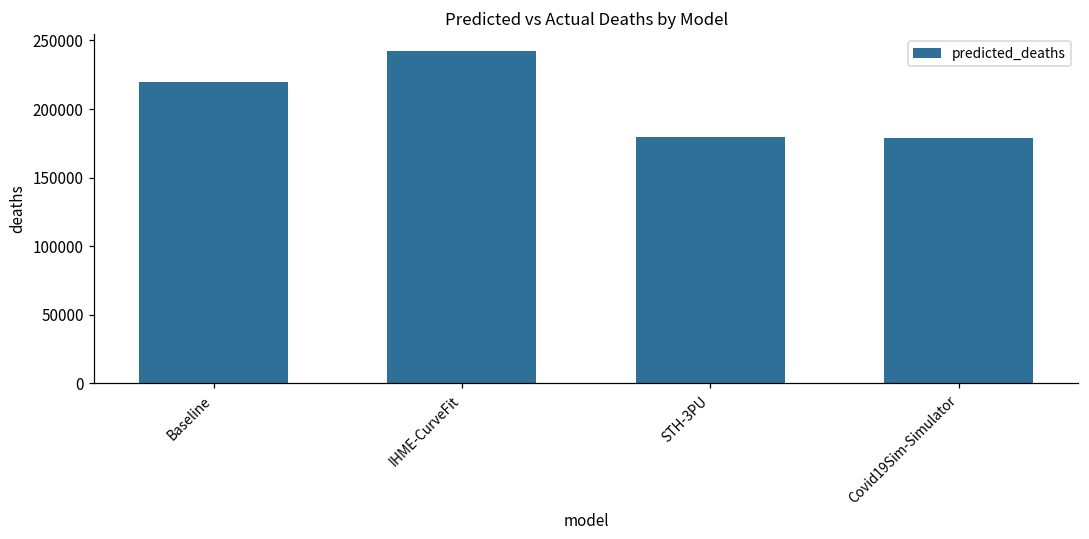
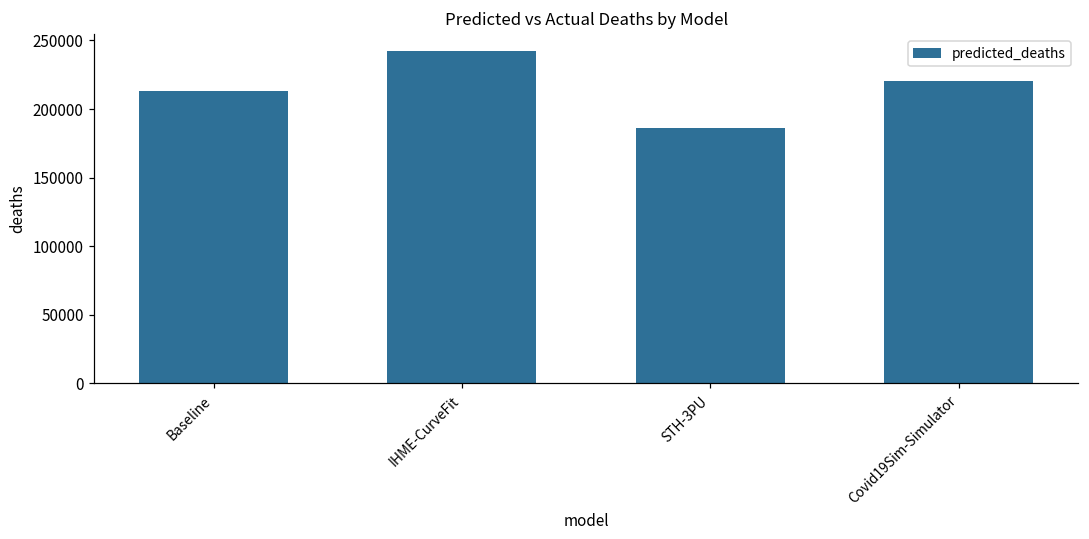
  {
-   "Baseline": 219000,
+   "Baseline": 213000,
    "IHME-CurveFit": 242000,
-   "STH-3PU": 179000,
-   "Covid19Sim-Simulator": 179000
+   "STH-3PU": 186000,
+   "Covid19Sim-Simulator": 220000
  }
